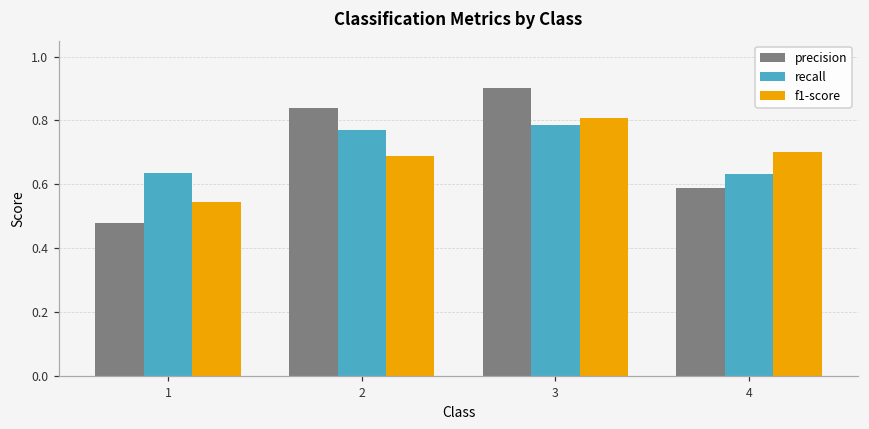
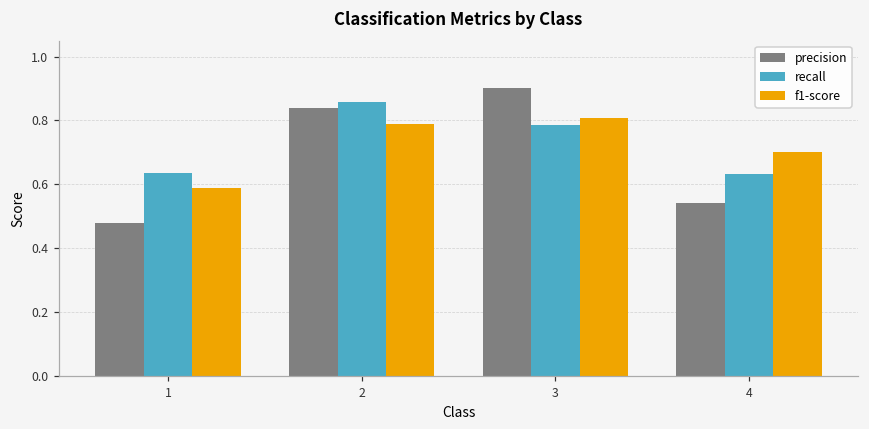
  {
    "precision": {
      "1": 0.48,
      "2": 0.84,
      "3": 0.90,
-     "4": 0.59
+     "4": 0.54
    },
    "recall": {
      "1": 0.64,
-     "2": 0.77,
+     "2": 0.86,
      "3": 0.78,
      "4": 0.63
    },
    "f1-score": {
-     "1": 0.54,
-     "2": 0.69,
+     "1": 0.59,
+     "2": 0.79,
      "3": 0.81,
      "4": 0.70
    }
  }
